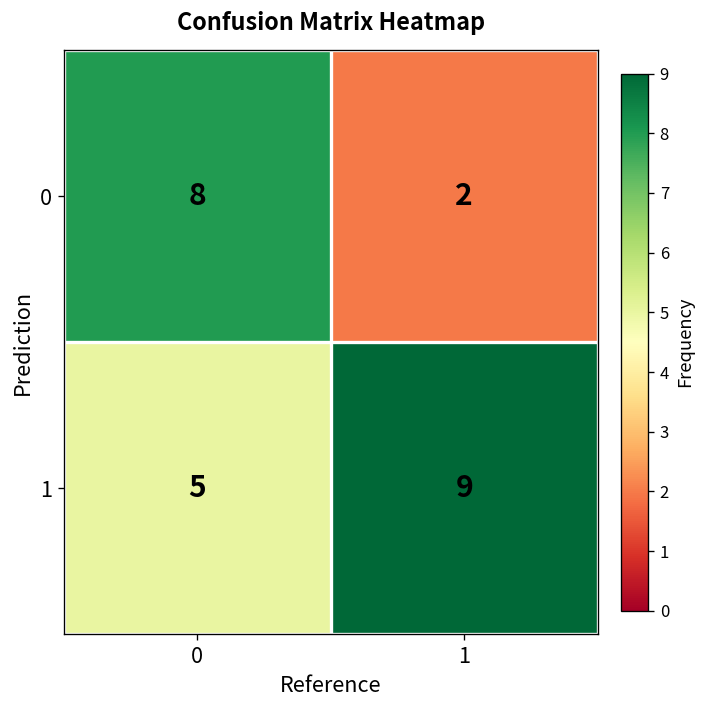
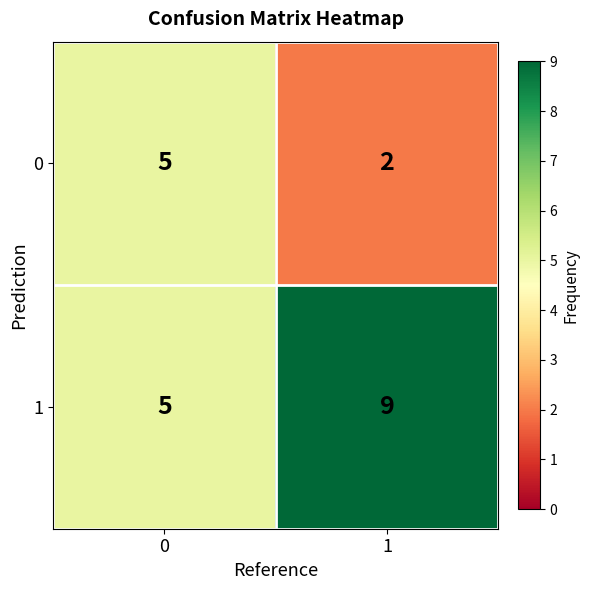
  {
    "0": {
-     "0": 8,
+     "0": 5,
      "1": 2
    },
    "1": {
      "0": 5,
      "1": 9
    }
  }
